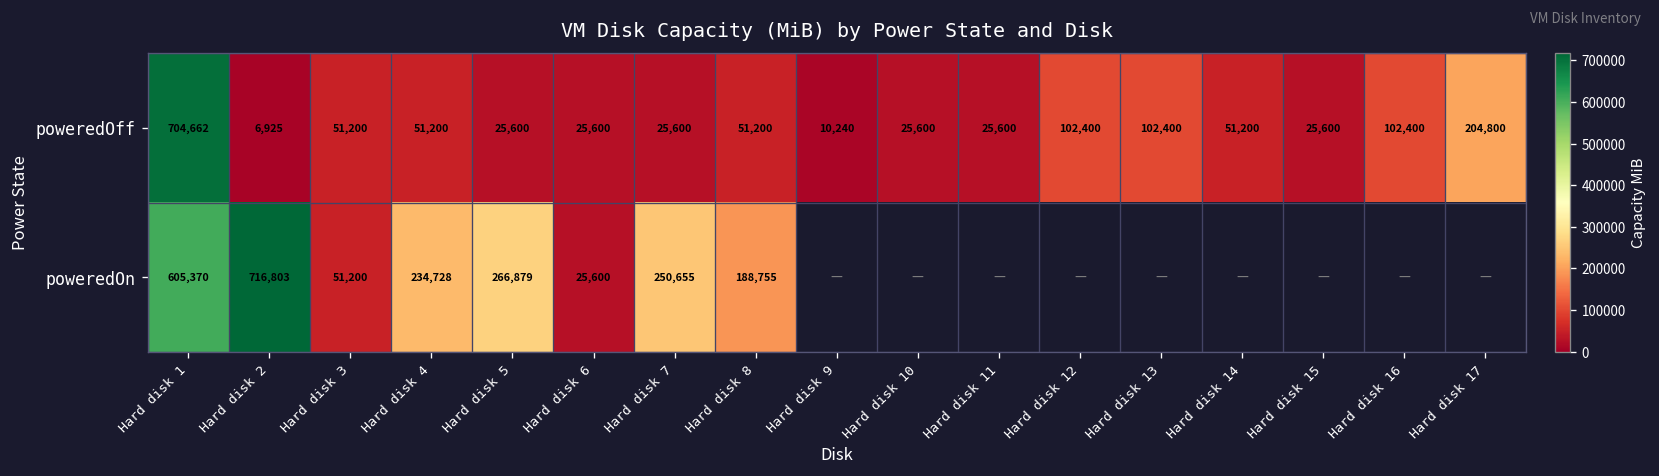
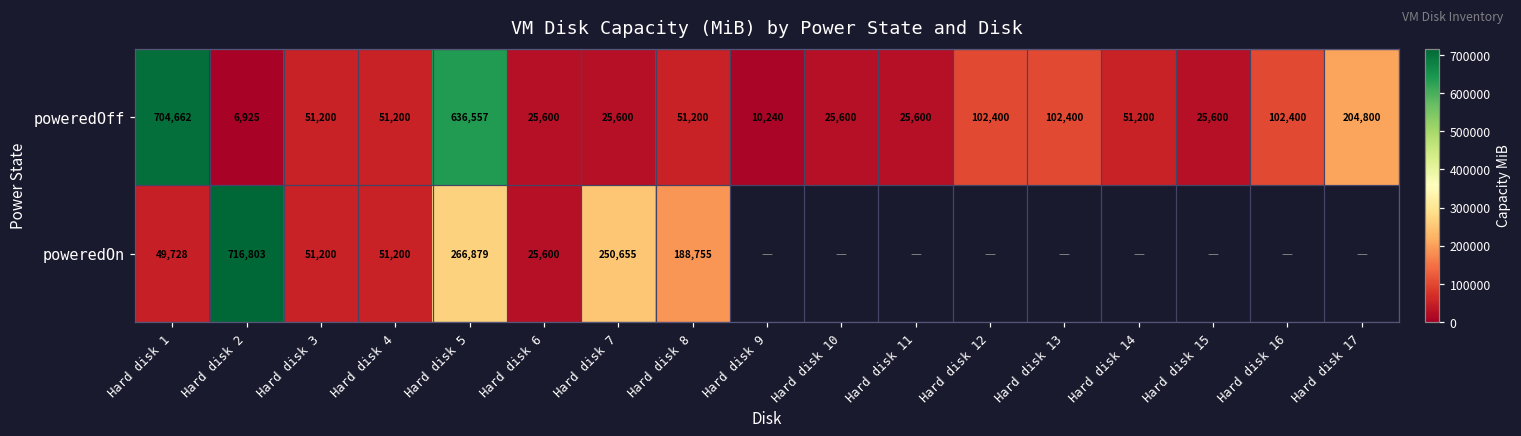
  {
    "poweredOff": {
      "Hard disk 1": "704,662",
      "Hard disk 2": "6,925",
      "Hard disk 3": "51,200",
      "Hard disk 4": "51,200",
-     "Hard disk 5": "25,600",
+     "Hard disk 5": "636,557",
      "Hard disk 6": "25,600",
      "Hard disk 7": "25,600",
      "Hard disk 8": "51,200",
      "Hard disk 9": "10,240",
      "Hard disk 10": "25,600",
      "Hard disk 11": "25,600",
      "Hard disk 12": "102,400",
      "Hard disk 13": "102,400",
      "Hard disk 14": "51,200",
      "Hard disk 15": "25,600",
      "Hard disk 16": "102,400",
      "Hard disk 17": "204,800"
    },
    "poweredOn": {
-     "Hard disk 1": "605,370",
+     "Hard disk 1": "49,728",
      "Hard disk 2": "716,803",
      "Hard disk 3": "51,200",
-     "Hard disk 4": "234,728",
+     "Hard disk 4": "51,200",
      "Hard disk 5": "266,879",
      "Hard disk 6": "25,600",
      "Hard disk 7": "250,655",
      "Hard disk 8": "188,755"
    }
  }
